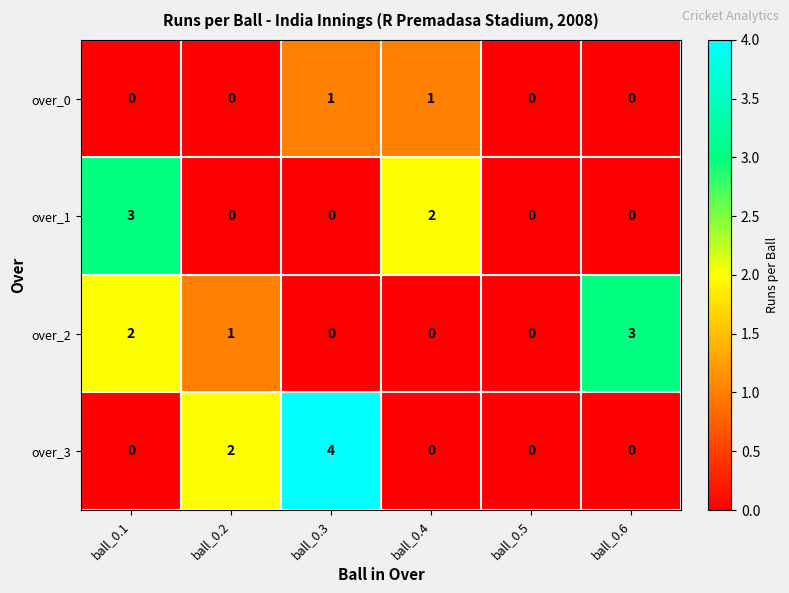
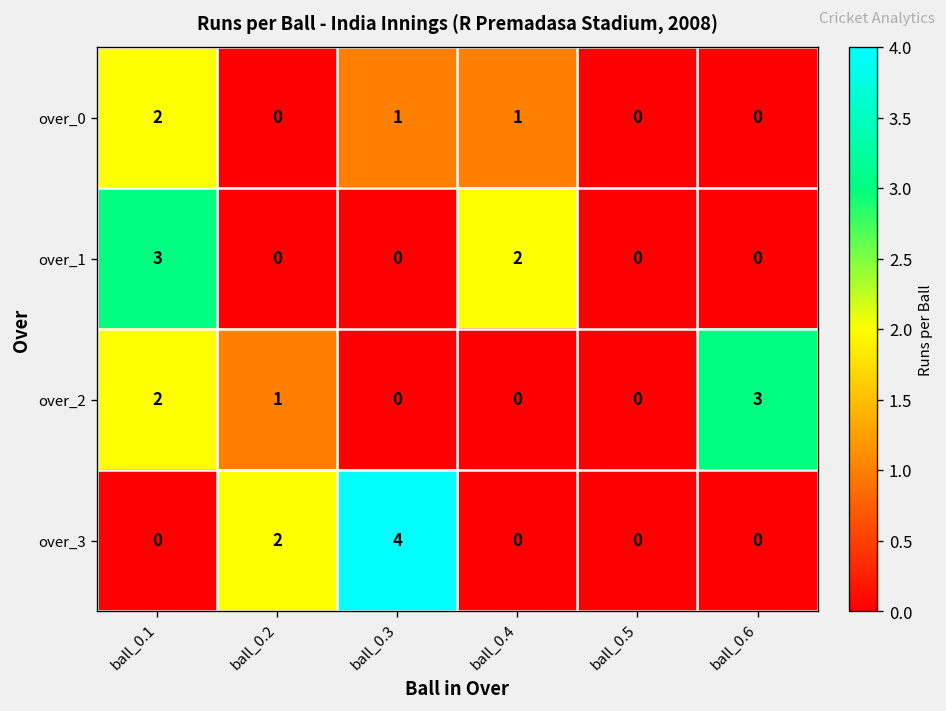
  {
    "over_0": {
-     "ball_0.1": 0,
+     "ball_0.1": 2,
      "ball_0.2": 0,
      "ball_0.3": 1,
      "ball_0.4": 1,
      "ball_0.5": 0,
      "ball_0.6": 0
    },
    "over_1": {
      "ball_0.1": 3,
      "ball_0.2": 0,
      "ball_0.3": 0,
      "ball_0.4": 2,
      "ball_0.5": 0,
      "ball_0.6": 0
    },
    "over_2": {
      "ball_0.1": 2,
      "ball_0.2": 1,
      "ball_0.3": 0,
      "ball_0.4": 0,
      "ball_0.5": 0,
      "ball_0.6": 3
    },
    "over_3": {
      "ball_0.1": 0,
      "ball_0.2": 2,
      "ball_0.3": 4,
      "ball_0.4": 0,
      "ball_0.5": 0,
      "ball_0.6": 0
    }
  }
